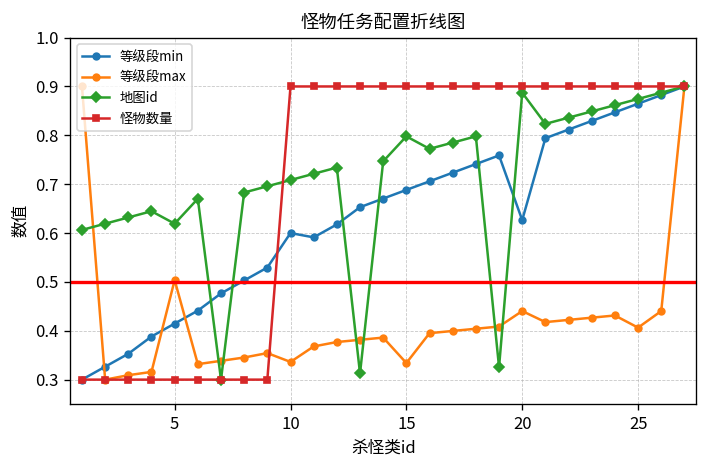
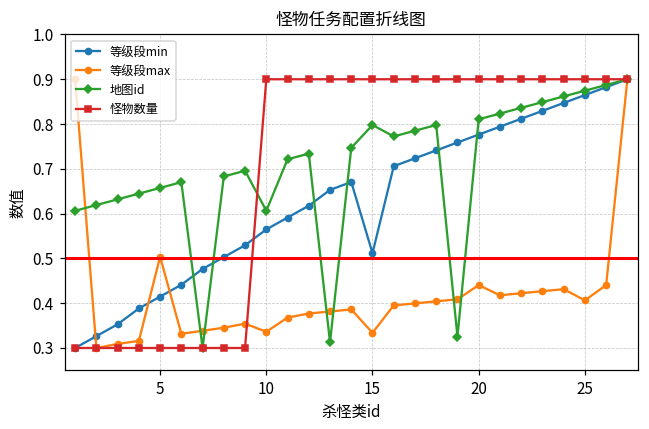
  {
    "等级段min": {
      "5": 0.41,
-     "10": 0.60,
-     "15": 0.69,
-     "20": 0.63,
+     "10": 0.56,
+     "15": 0.51,
+     "20": 0.78,
      "25": 0.86
    },
    "等级段max": {
      "5": 0.50,
      "10": 0.34,
      "15": 0.33,
      "20": 0.44,
      "25": 0.41
    },
    "地图id": {
-     "5": 0.62,
-     "10": 0.71,
+     "5": 0.66,
+     "10": 0.61,
      "15": 0.80,
-     "20": 0.89,
+     "20": 0.81,
      "25": 0.87
    },
    "怪物数量": {
      "5": 0.30,
      "10": 0.90,
      "15": 0.90,
      "20": 0.90,
      "25": 0.90
    }
  }
